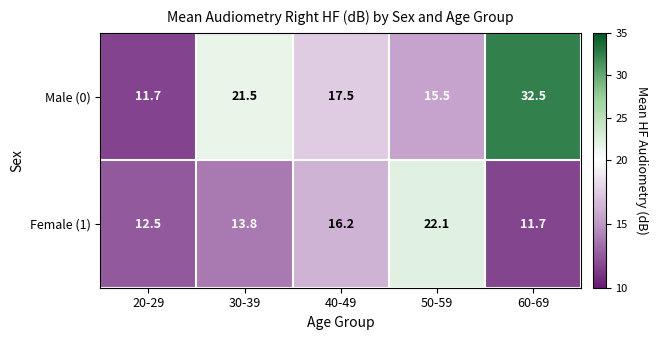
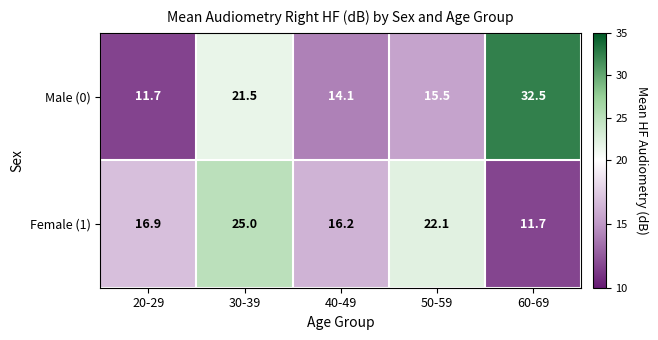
  {
    "Male (0)": {
      "20-29": 11.7,
      "30-39": 21.5,
-     "40-49": 17.5,
+     "40-49": 14.1,
      "50-59": 15.5,
      "60-69": 32.5
    },
    "Female (1)": {
-     "20-29": 12.5,
-     "30-39": 13.8,
+     "20-29": 16.9,
+     "30-39": 25.0,
      "40-49": 16.2,
      "50-59": 22.1,
      "60-69": 11.7
    }
  }
